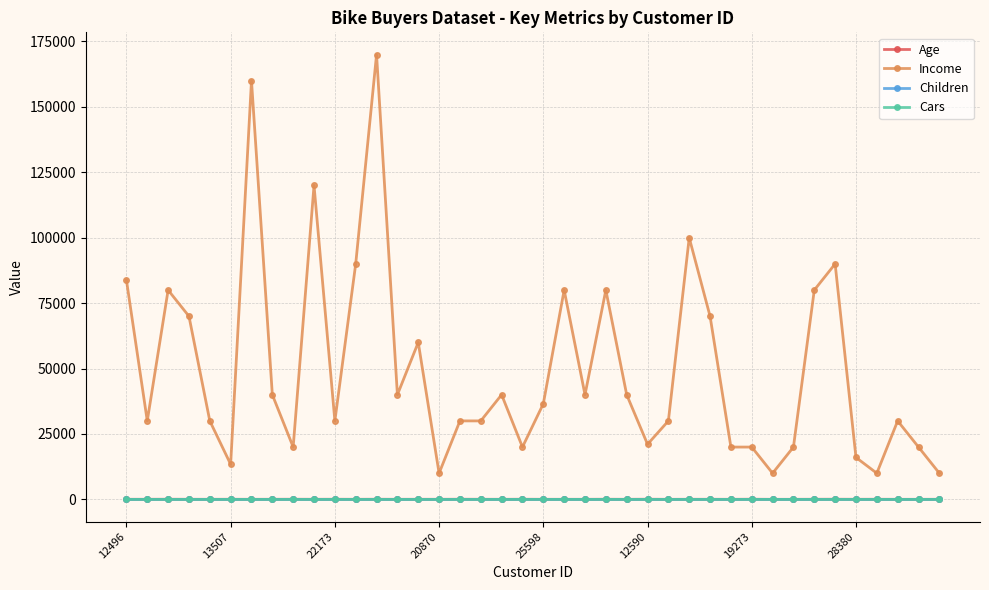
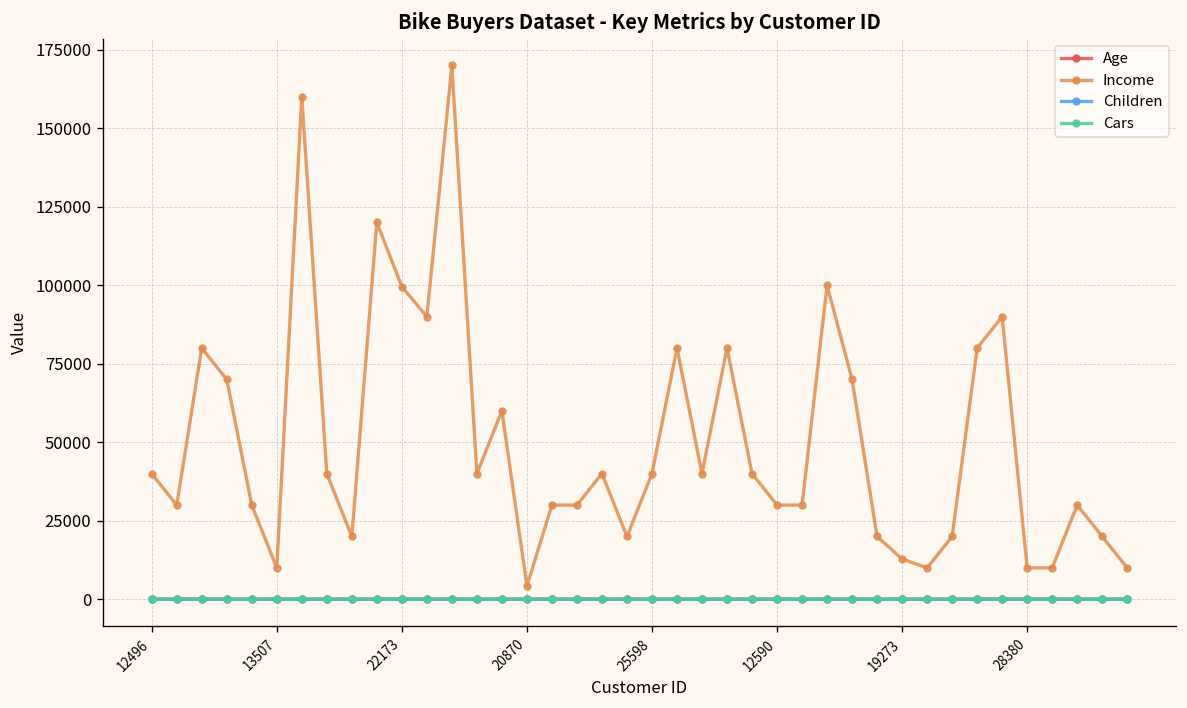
  {
    "Cars": {
      "12496": 0,
      "13507": 0,
      "22173": 0,
      "20870": 0,
      "25598": 0,
      "12590": 0,
      "19273": 0,
      "28380": 0
    },
    "Income": {
-     "12496": 84000,
-     "13507": 13000,
-     "22173": 30000,
-     "20870": 10000,
-     "25598": 37000,
-     "12590": 21000,
-     "19273": 20000,
-     "28380": 16000
+     "12496": 40000,
+     "13507": 10000,
+     "22173": 100000,
+     "20870": 4000,
+     "25598": 40000,
+     "12590": 30000,
+     "19273": 13000,
+     "28380": 10000
    }
  }
